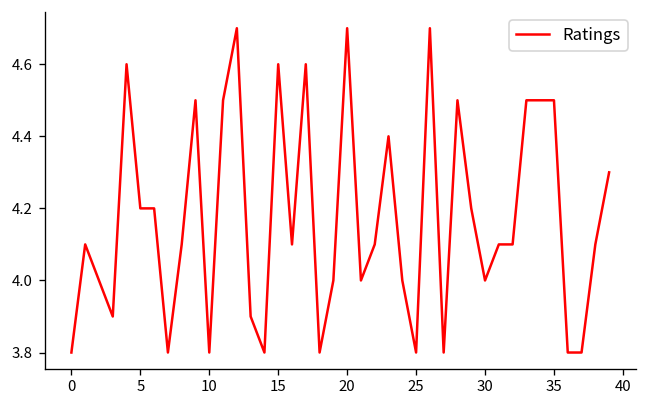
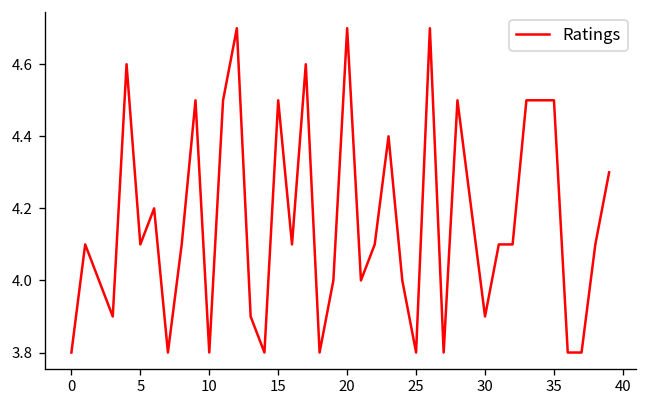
  {
    "0": 3.8,
-   "5": 4.2,
+   "5": 4.1,
    "10": 3.8,
-   "15": 4.6,
+   "15": 4.5,
    "20": 4.7,
    "25": 3.8,
-   "30": 4.0,
+   "30": 3.9,
    "35": 4.5
  }
